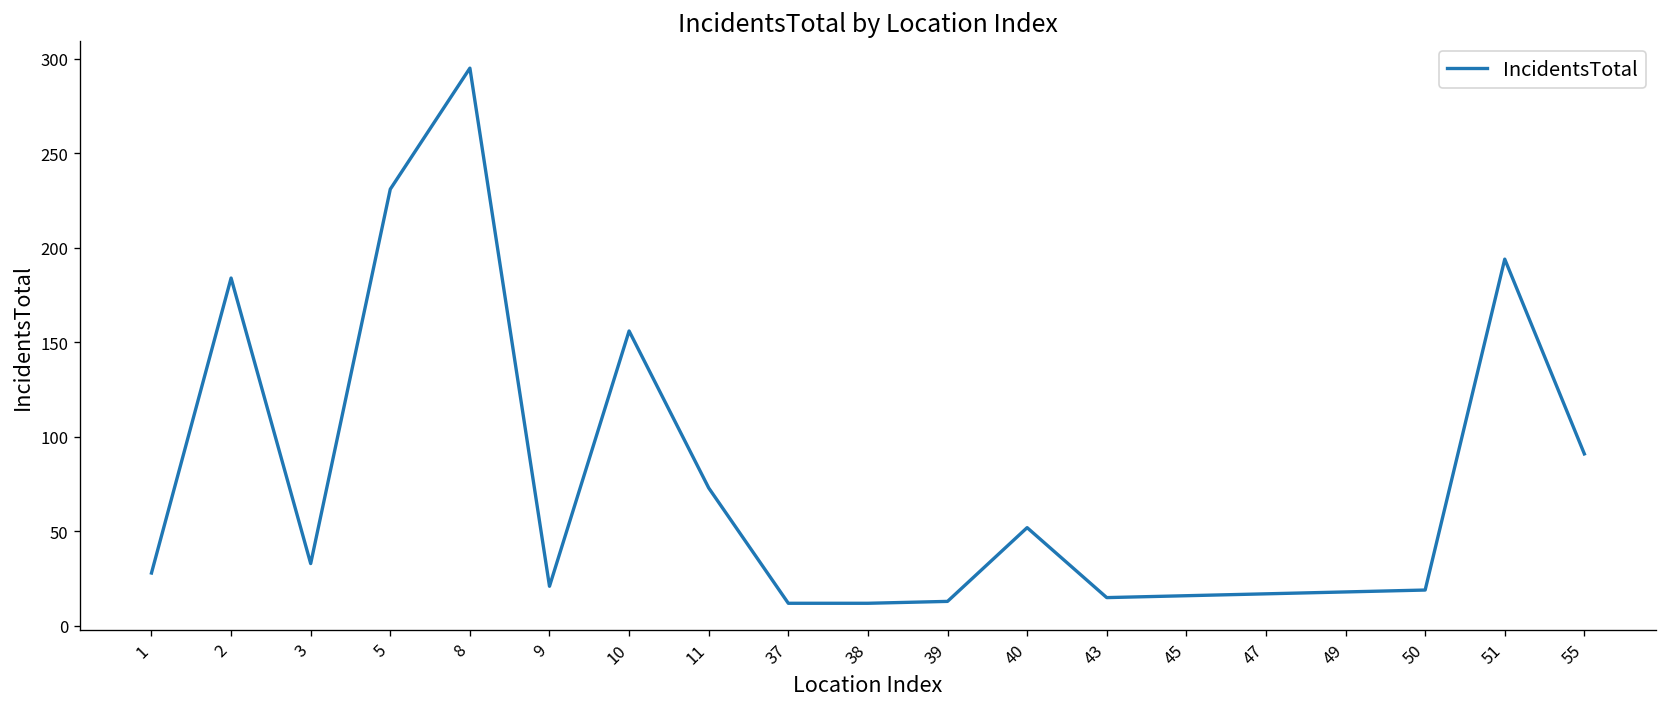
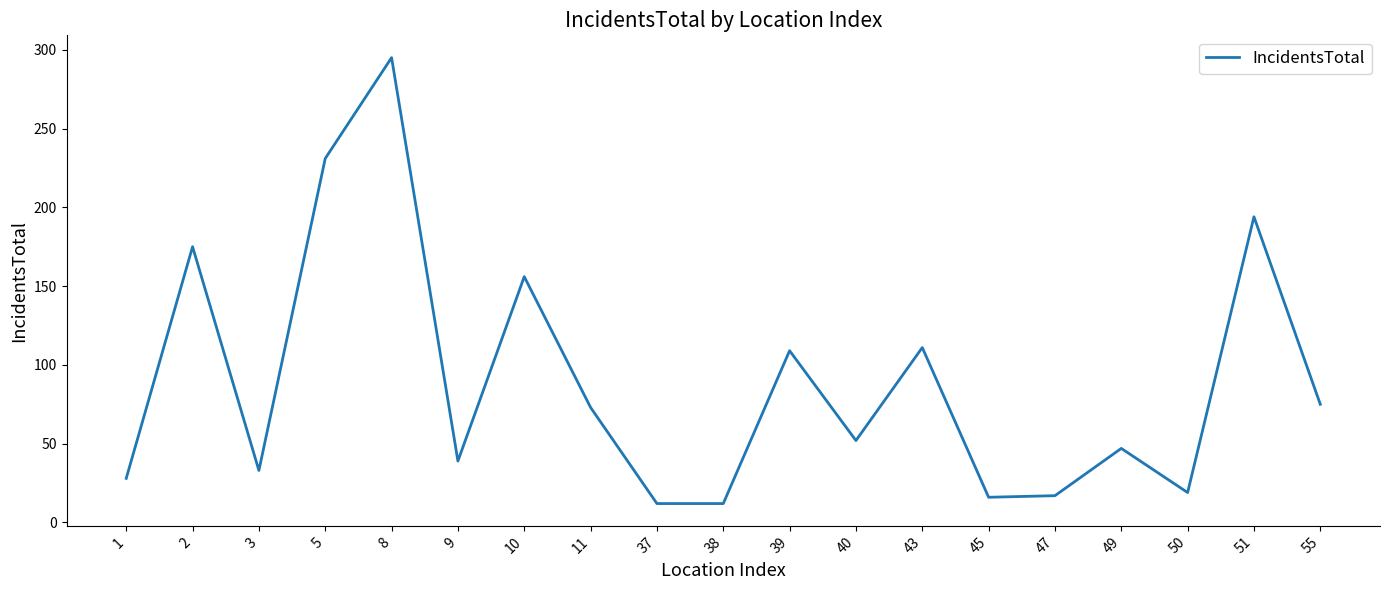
  {
    "1": 28,
-   "2": 184,
+   "2": 175,
    "3": 33,
    "5": 231,
    "8": 295,
-   "9": 21,
+   "9": 39,
    "10": 156,
    "11": 73,
    "37": 12,
    "38": 12,
-   "39": 13,
+   "39": 109,
    "40": 52,
-   "43": 15,
+   "43": 111,
    "45": 16,
    "47": 17,
-   "49": 18,
+   "49": 47,
    "50": 19,
    "51": 194,
-   "55": 91
+   "55": 75
  }
